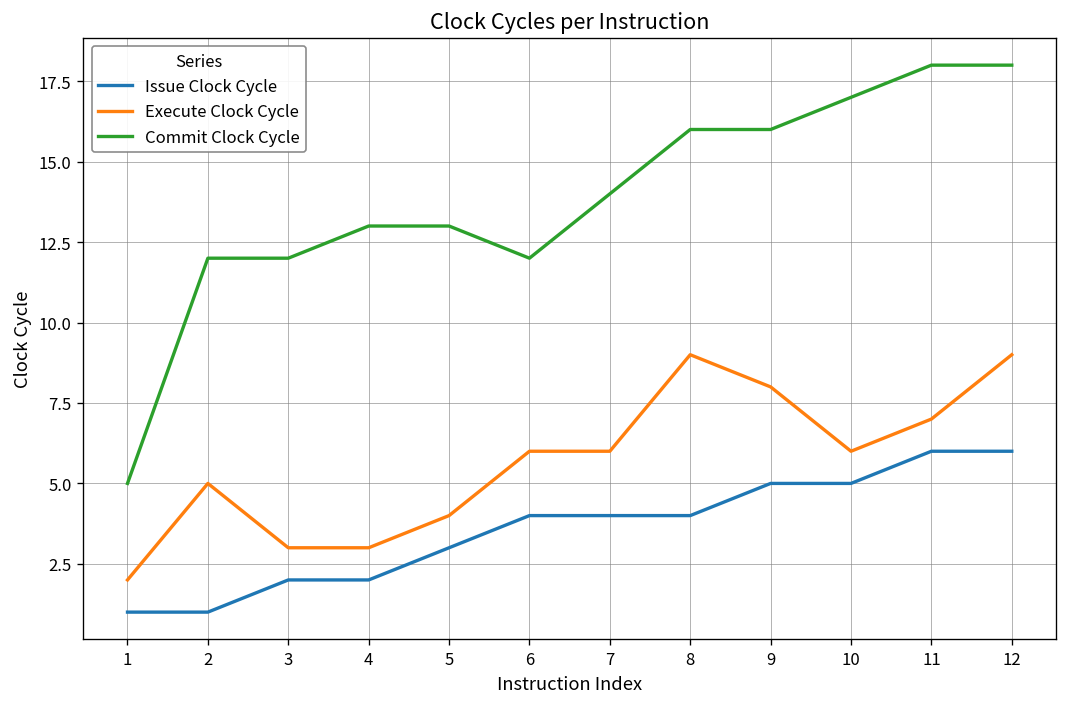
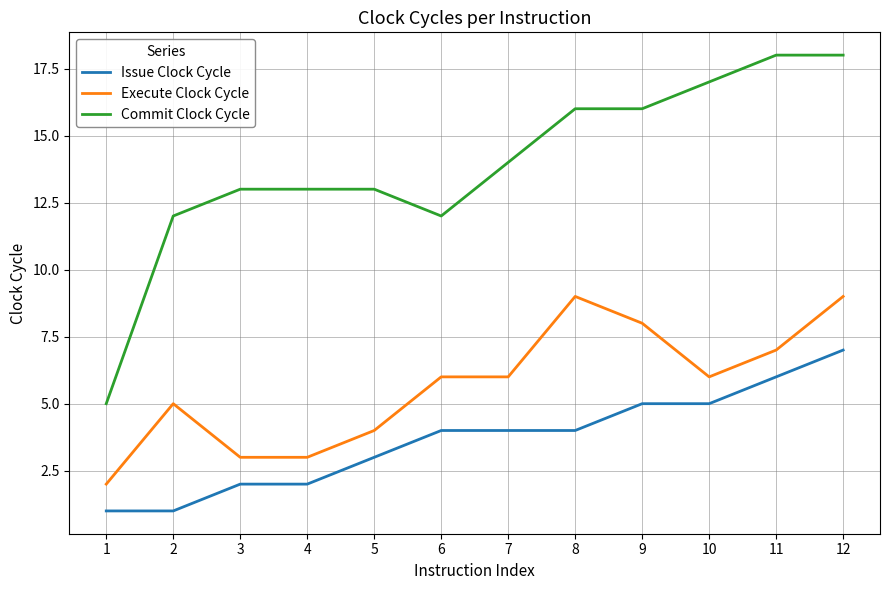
  {
    "Issue Clock Cycle": {
      "1": 1,
      "2": 1,
      "3": 2,
      "4": 2,
      "5": 3,
      "6": 4,
      "7": 4,
      "8": 4,
      "9": 5,
      "10": 5,
      "11": 6,
-     "12": 6
+     "12": 7
    },
    "Execute Clock Cycle": {
      "1": 2,
      "2": 5,
      "3": 3,
      "4": 3,
      "5": 4,
      "6": 6,
      "7": 6,
      "8": 9,
      "9": 8,
      "10": 6,
      "11": 7,
      "12": 9
    },
    "Commit Clock Cycle": {
      "1": 5,
      "2": 12,
-     "3": 12,
+     "3": 13,
      "4": 13,
      "5": 13,
      "6": 12,
      "7": 14,
      "8": 16,
      "9": 16,
      "10": 17,
      "11": 18,
      "12": 18
    }
  }
